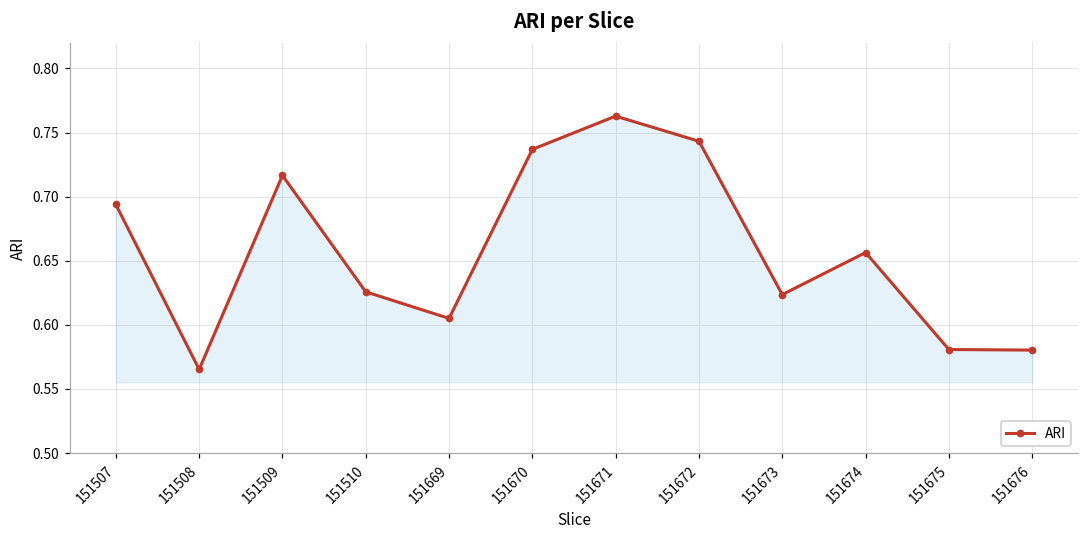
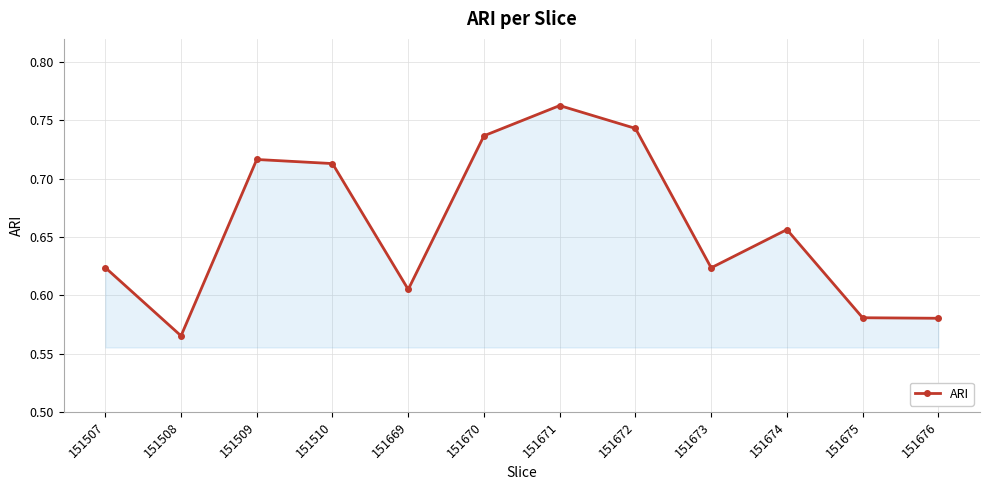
  {
-   "151507": 0.694,
+   "151507": 0.624,
    "151508": 0.565,
    "151509": 0.717,
-   "151510": 0.626,
+   "151510": 0.713,
    "151669": 0.605,
    "151670": 0.737,
    "151671": 0.763,
    "151672": 0.743,
    "151673": 0.624,
    "151674": 0.656,
    "151675": 0.581,
    "151676": 0.580
  }
